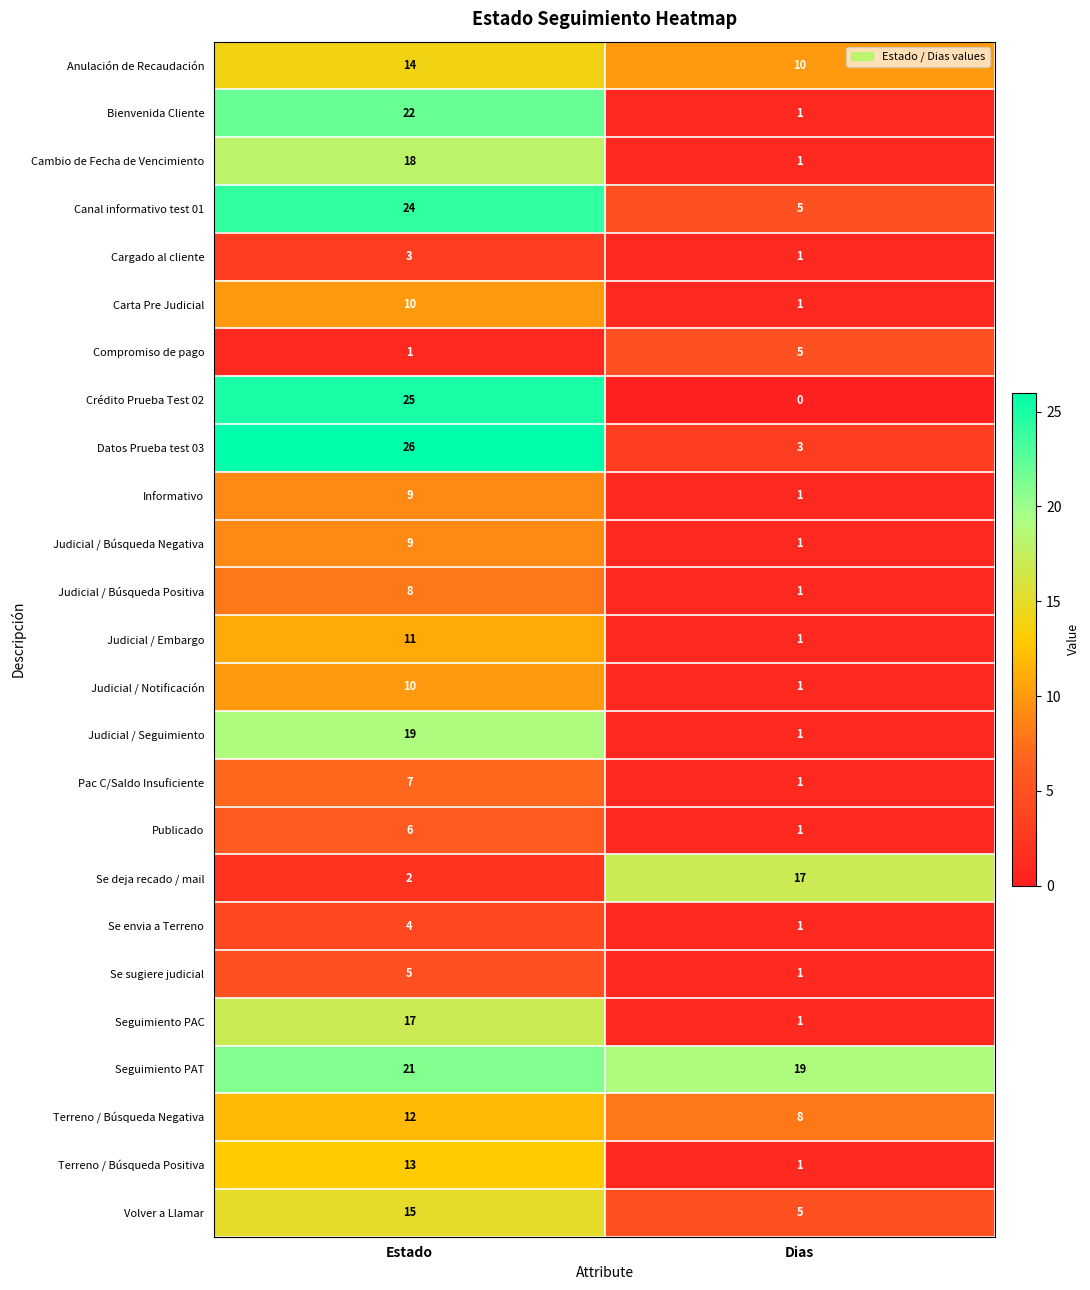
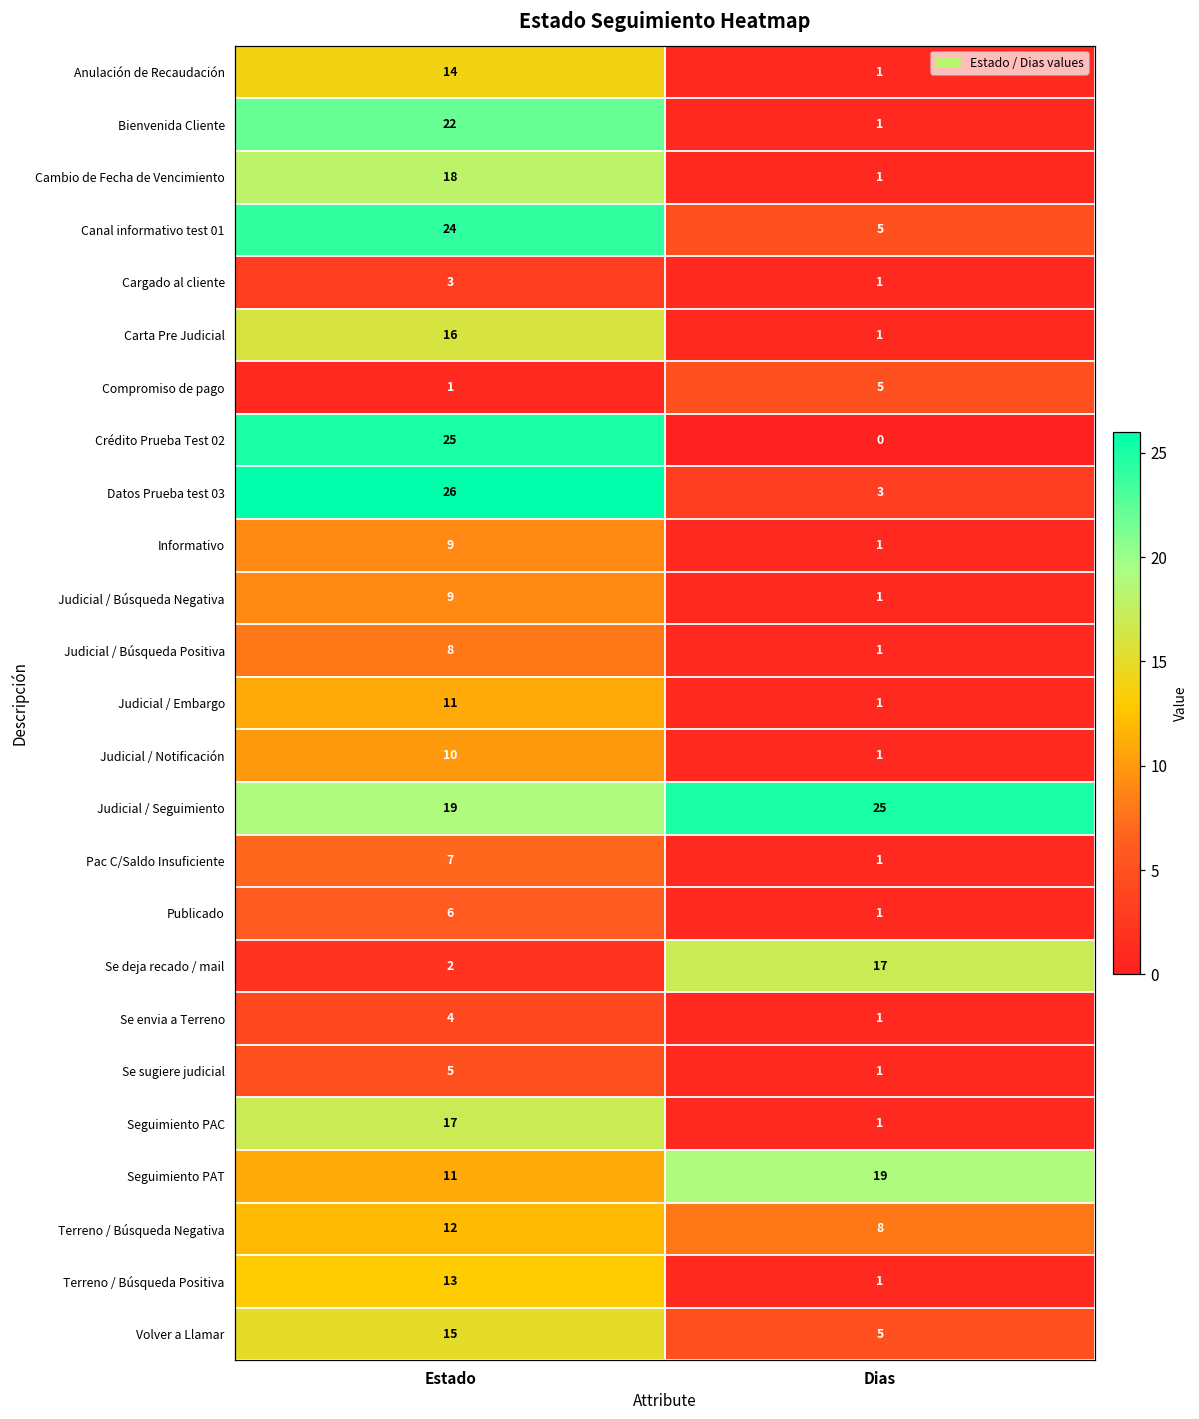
  {
    "Anulación de Recaudación": {
      "Estado": 14,
-     "Dias": 10
+     "Dias": 1
    },
    "Bienvenida Cliente": {
      "Estado": 22,
      "Dias": 1
    },
    "Cambio de Fecha de Vencimiento": {
      "Estado": 18,
      "Dias": 1
    },
    "Canal informativo test 01": {
      "Estado": 24,
      "Dias": 5
    },
    "Cargado al cliente": {
      "Estado": 3,
      "Dias": 1
    },
    "Carta Pre Judicial": {
-     "Estado": 10,
+     "Estado": 16,
      "Dias": 1
    },
    "Compromiso de pago": {
      "Estado": 1,
      "Dias": 5
    },
    "Crédito Prueba Test 02": {
      "Estado": 25,
      "Dias": 0
    },
    "Datos Prueba test 03": {
      "Estado": 26,
      "Dias": 3
    },
    "Informativo": {
      "Estado": 9,
      "Dias": 1
    },
    "Judicial / Búsqueda Negativa": {
      "Estado": 9,
      "Dias": 1
    },
    "Judicial / Búsqueda Positiva": {
      "Estado": 8,
      "Dias": 1
    },
    "Judicial / Embargo": {
      "Estado": 11,
      "Dias": 1
    },
    "Judicial / Notificación": {
      "Estado": 10,
      "Dias": 1
    },
    "Judicial / Seguimiento": {
      "Estado": 19,
-     "Dias": 1
+     "Dias": 25
    },
    "Pac C/Saldo Insuficiente": {
      "Estado": 7,
      "Dias": 1
    },
    "Publicado": {
      "Estado": 6,
      "Dias": 1
    },
    "Se deja recado / mail": {
      "Estado": 2,
      "Dias": 17
    },
    "Se envia a Terreno": {
      "Estado": 4,
      "Dias": 1
    },
    "Se sugiere judicial": {
      "Estado": 5,
      "Dias": 1
    },
    "Seguimiento PAC": {
      "Estado": 17,
      "Dias": 1
    },
    "Seguimiento PAT": {
-     "Estado": 21,
+     "Estado": 11,
      "Dias": 19
    },
    "Terreno / Búsqueda Negativa": {
      "Estado": 12,
      "Dias": 8
    },
    "Terreno / Búsqueda Positiva": {
      "Estado": 13,
      "Dias": 1
    },
    "Volver a Llamar": {
      "Estado": 15,
      "Dias": 5
    }
  }
